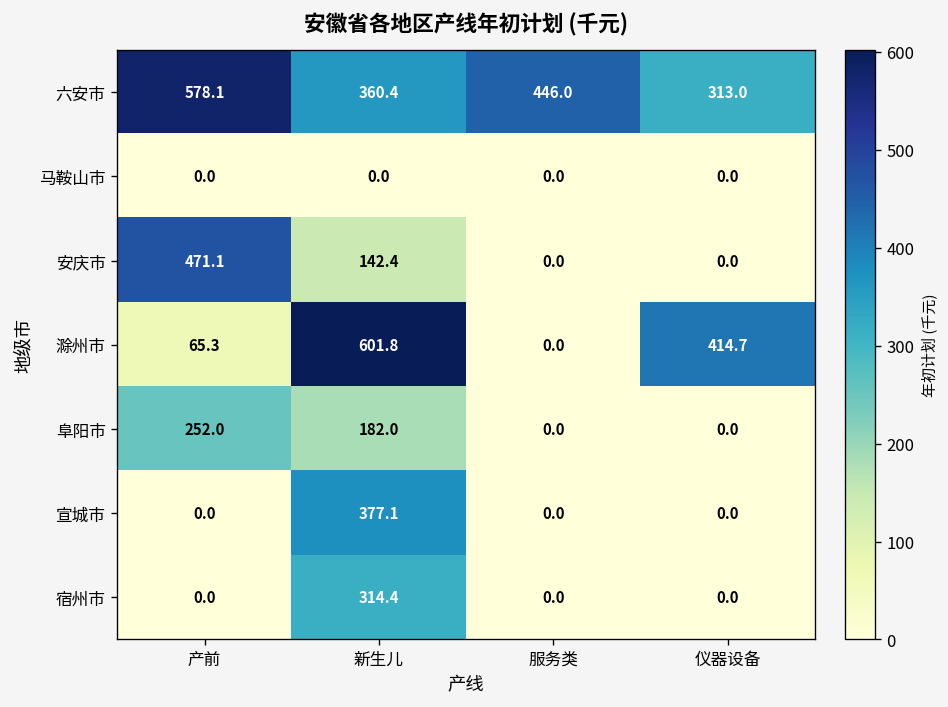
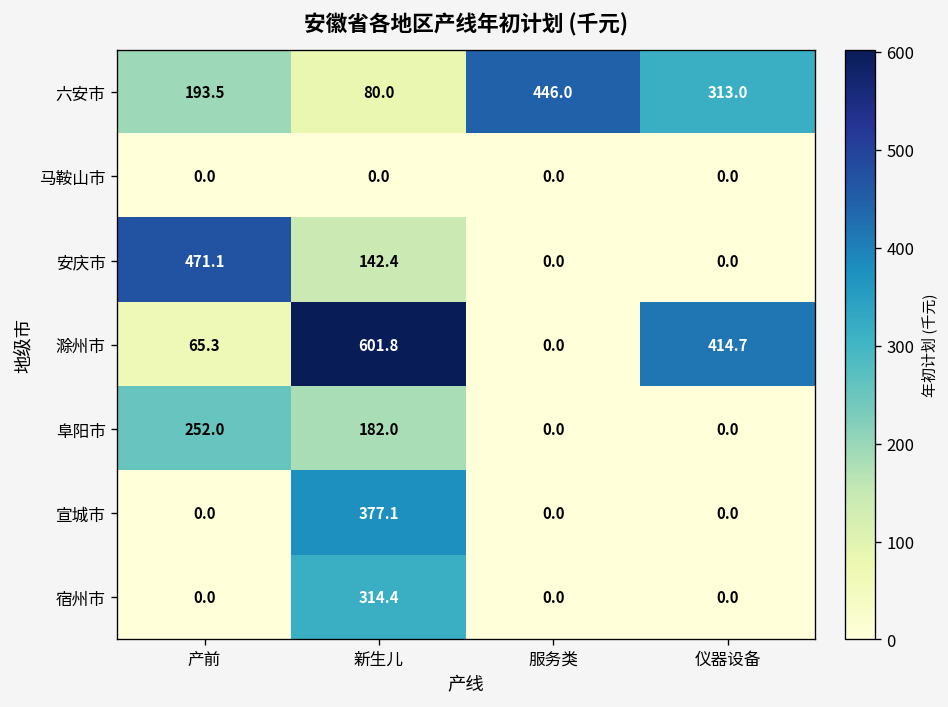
  {
    "六安市": {
-     "产前": 578.1,
-     "新生儿": 360.4,
+     "产前": 193.5,
+     "新生儿": 80.0,
      "服务类": 446.0,
      "仪器设备": 313.0
    },
    "马鞍山市": {
      "产前": 0.0,
      "新生儿": 0.0,
      "服务类": 0.0,
      "仪器设备": 0.0
    },
    "安庆市": {
      "产前": 471.1,
      "新生儿": 142.4,
      "服务类": 0.0,
      "仪器设备": 0.0
    },
    "滁州市": {
      "产前": 65.3,
      "新生儿": 601.8,
      "服务类": 0.0,
      "仪器设备": 414.7
    },
    "阜阳市": {
      "产前": 252.0,
      "新生儿": 182.0,
      "服务类": 0.0,
      "仪器设备": 0.0
    },
    "宣城市": {
      "产前": 0.0,
      "新生儿": 377.1,
      "服务类": 0.0,
      "仪器设备": 0.0
    },
    "宿州市": {
      "产前": 0.0,
      "新生儿": 314.4,
      "服务类": 0.0,
      "仪器设备": 0.0
    }
  }
